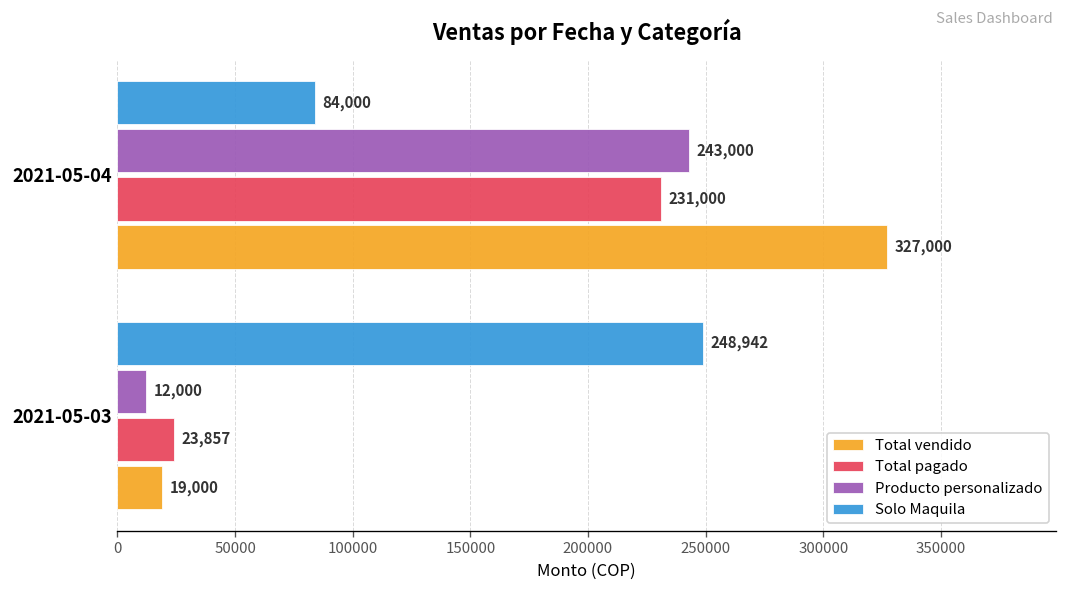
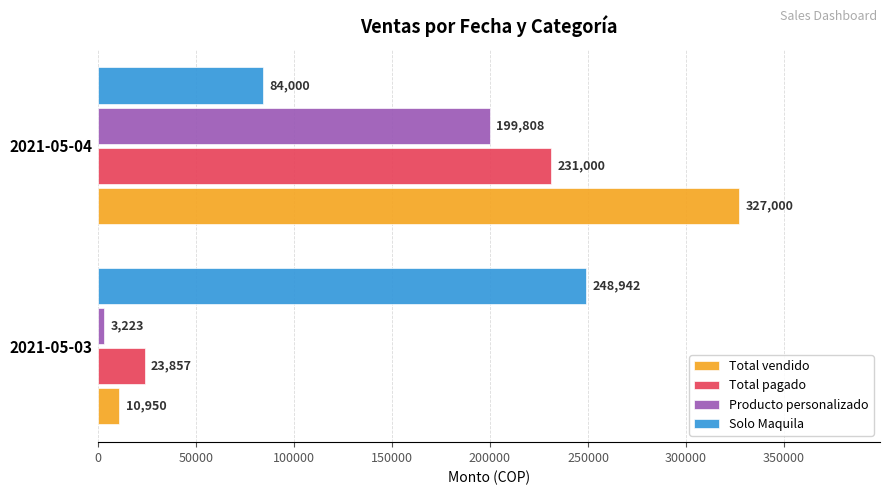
  {
    "Total vendido": {
      "2021-05-04": "327,000",
-     "2021-05-03": "19,000"
+     "2021-05-03": "10,950"
    },
    "Total pagado": {
      "2021-05-04": "231,000",
      "2021-05-03": "23,857"
    },
    "Producto personalizado": {
-     "2021-05-04": "243,000",
-     "2021-05-03": "12,000"
+     "2021-05-04": "199,808",
+     "2021-05-03": "3,223"
    },
    "Solo Maquila": {
      "2021-05-04": "84,000",
      "2021-05-03": "248,942"
    }
  }
